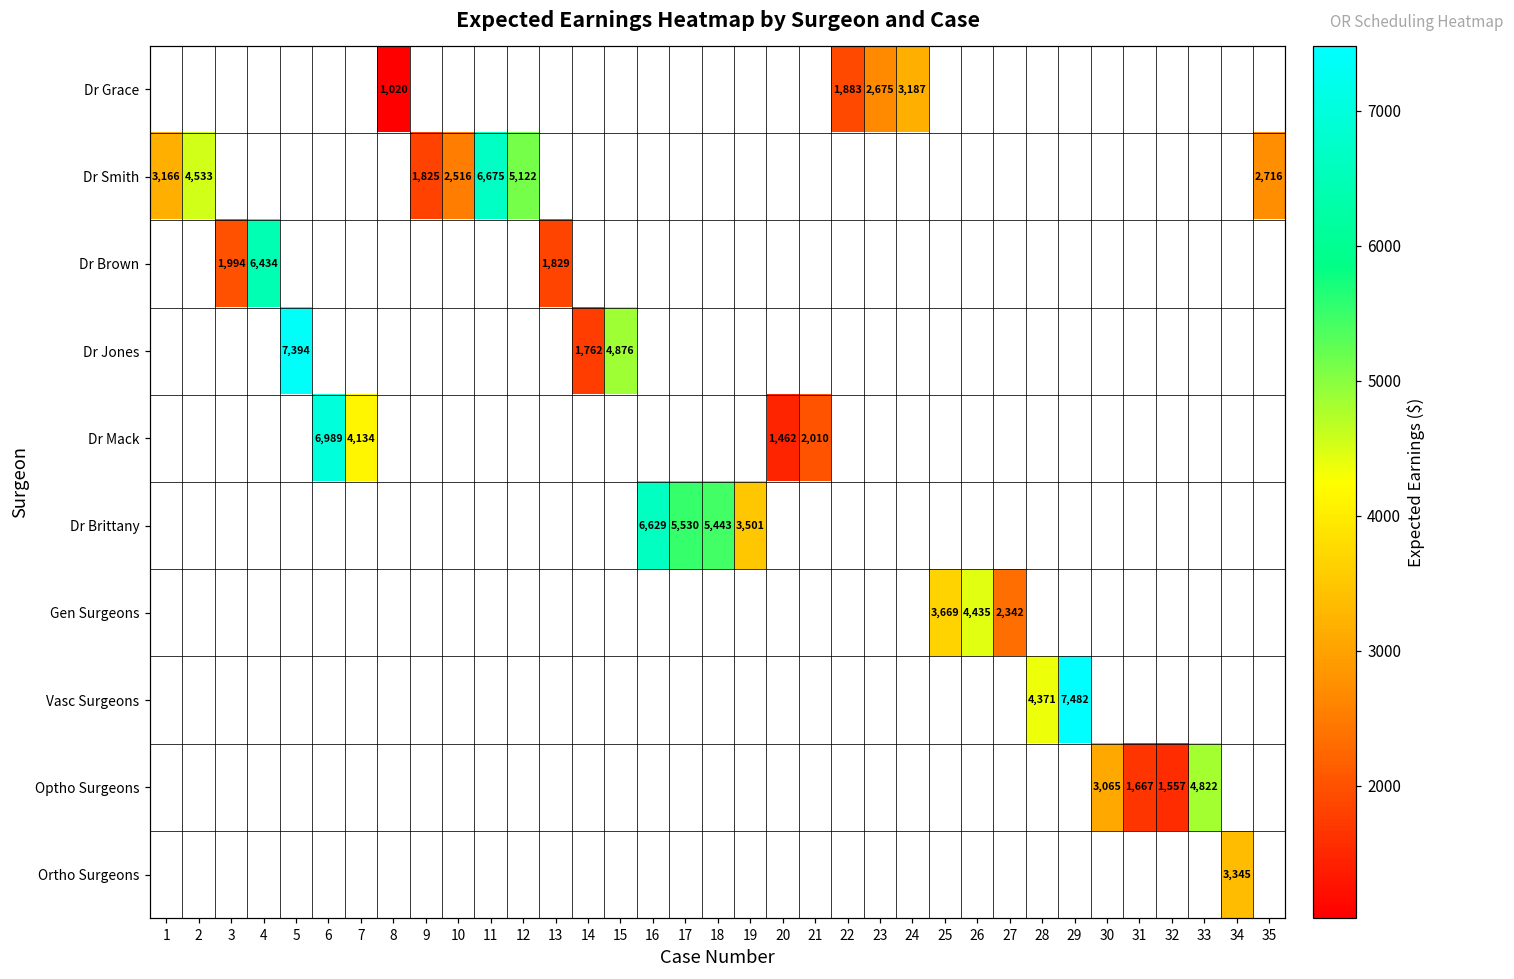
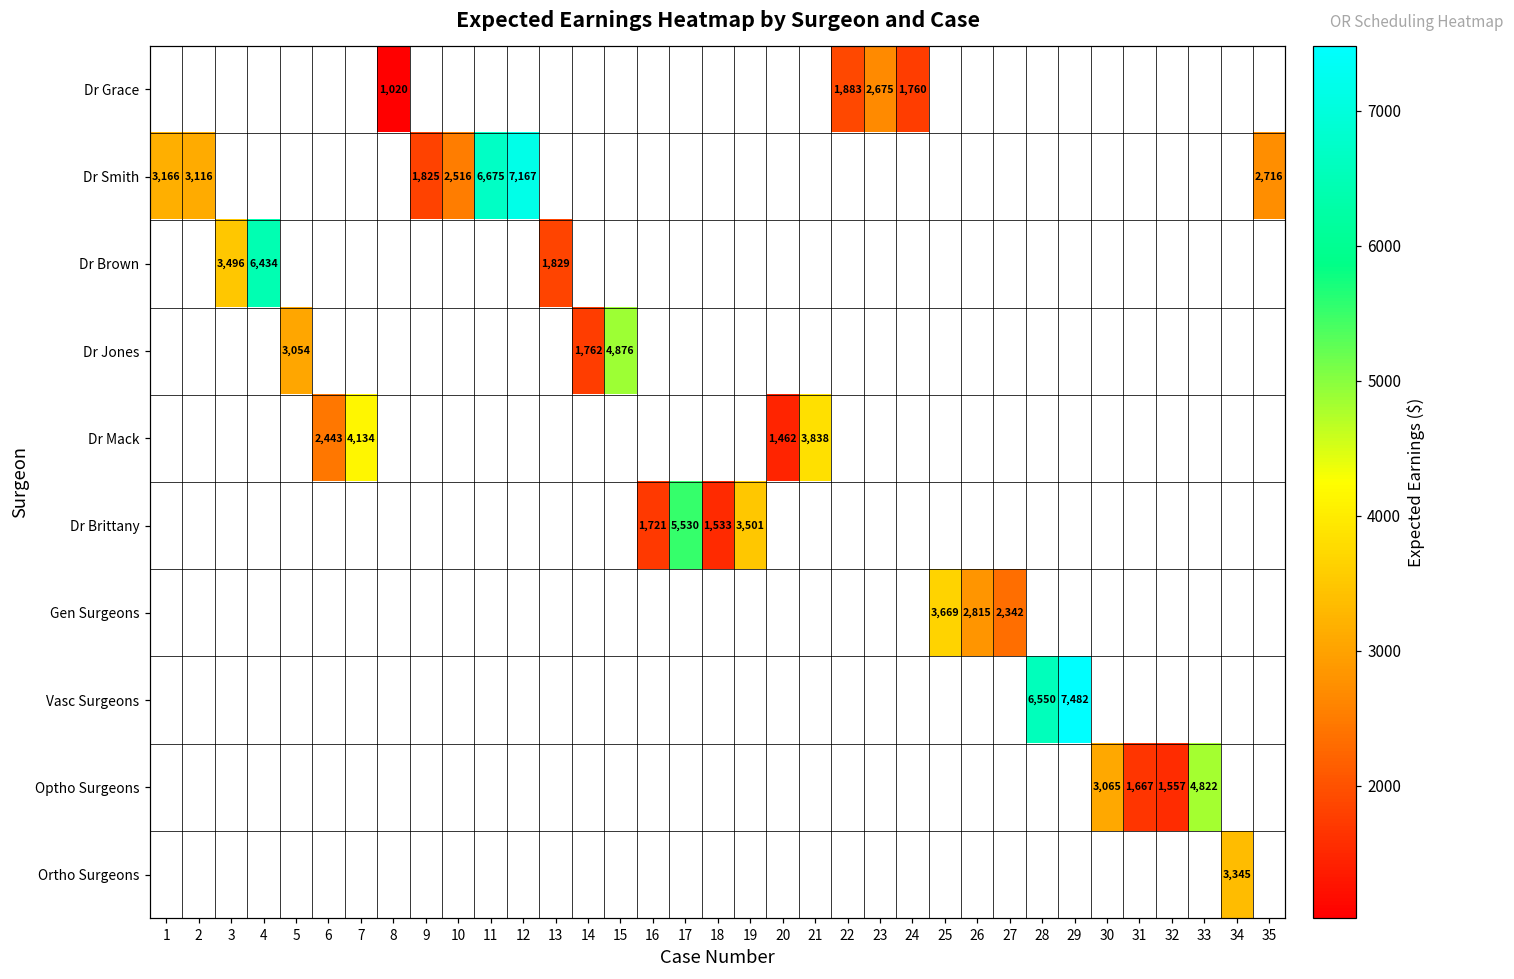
  {
    "Dr Grace": {
      "8": "1,020",
      "22": "1,883",
      "23": "2,675",
-     "24": "3,187"
+     "24": "1,760"
    },
    "Dr Smith": {
      "1": "3,166",
-     "2": "4,533",
+     "2": "3,116",
      "9": "1,825",
      "10": "2,516",
      "11": "6,675",
-     "12": "5,122",
+     "12": "7,167",
      "35": "2,716"
    },
    "Dr Brown": {
-     "3": "1,994",
+     "3": "3,496",
      "4": "6,434",
      "13": "1,829"
    },
    "Dr Jones": {
-     "5": "7,394",
+     "5": "3,054",
      "14": "1,762",
      "15": "4,876"
    },
    "Dr Mack": {
-     "6": "6,989",
+     "6": "2,443",
      "7": "4,134",
      "20": "1,462",
-     "21": "2,010"
+     "21": "3,838"
    },
    "Dr Brittany": {
-     "16": "6,629",
+     "16": "1,721",
      "17": "5,530",
-     "18": "5,443",
+     "18": "1,533",
      "19": "3,501"
    },
    "Gen Surgeons": {
      "25": "3,669",
-     "26": "4,435",
+     "26": "2,815",
      "27": "2,342"
    },
    "Vasc Surgeons": {
-     "28": "4,371",
+     "28": "6,550",
      "29": "7,482"
    },
    "Optho Surgeons": {
      "30": "3,065",
      "31": "1,667",
      "32": "1,557",
      "33": "4,822"
    },
    "Ortho Surgeons": {
      "34": "3,345"
    }
  }
